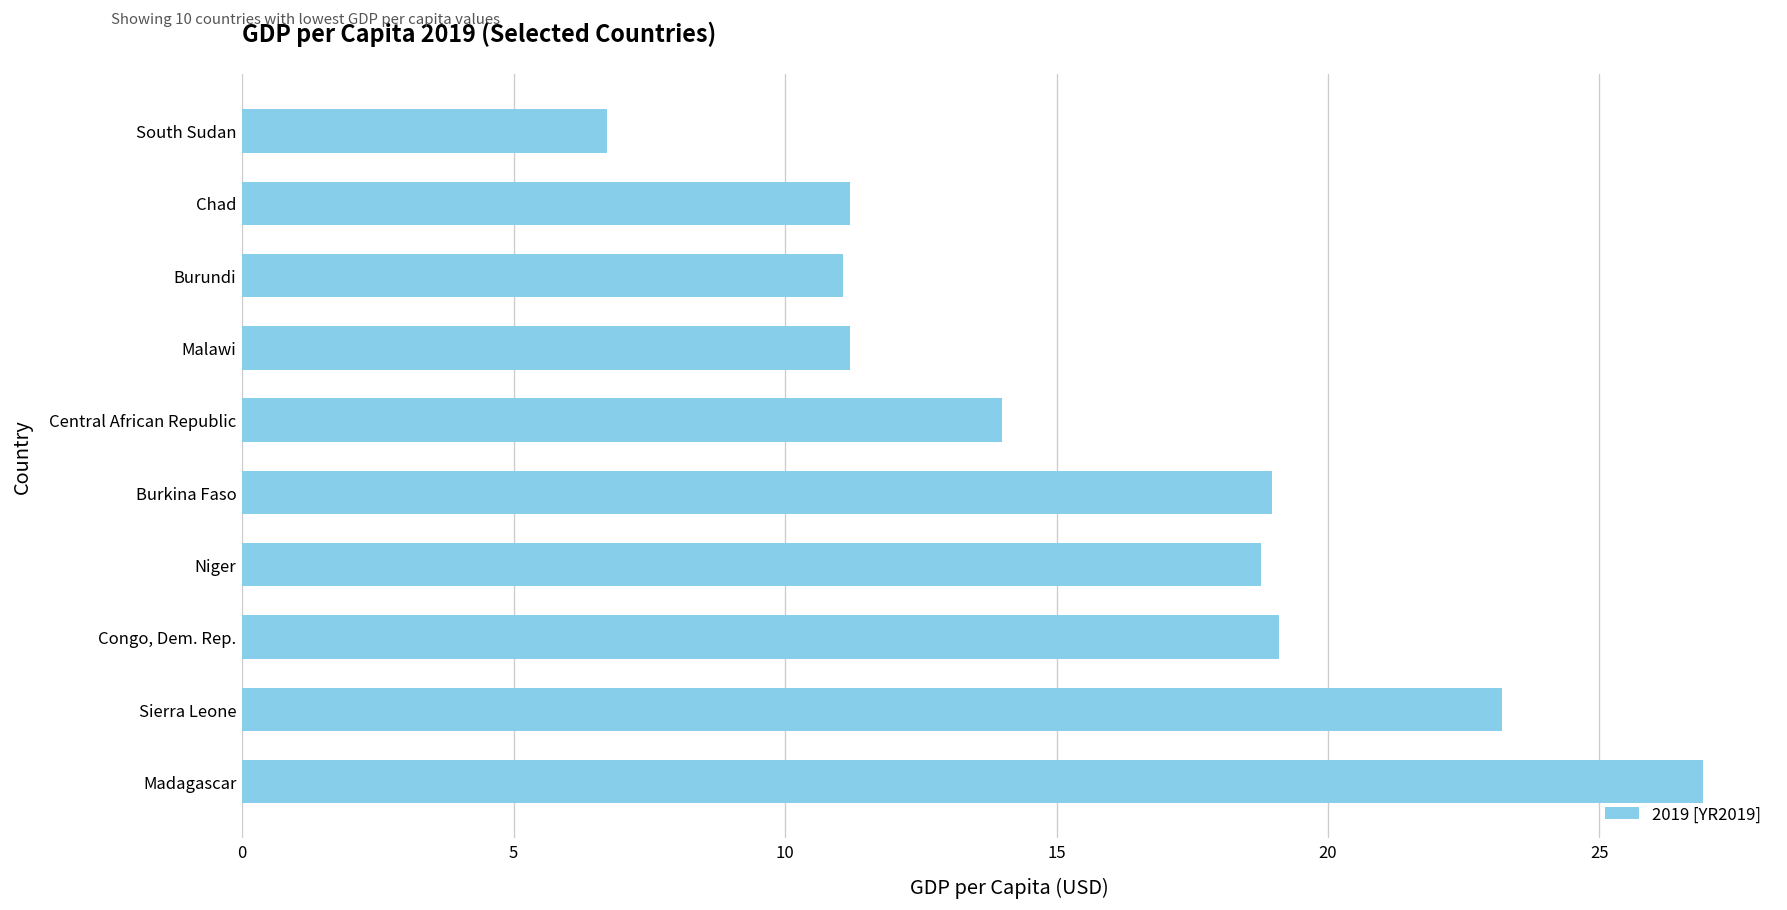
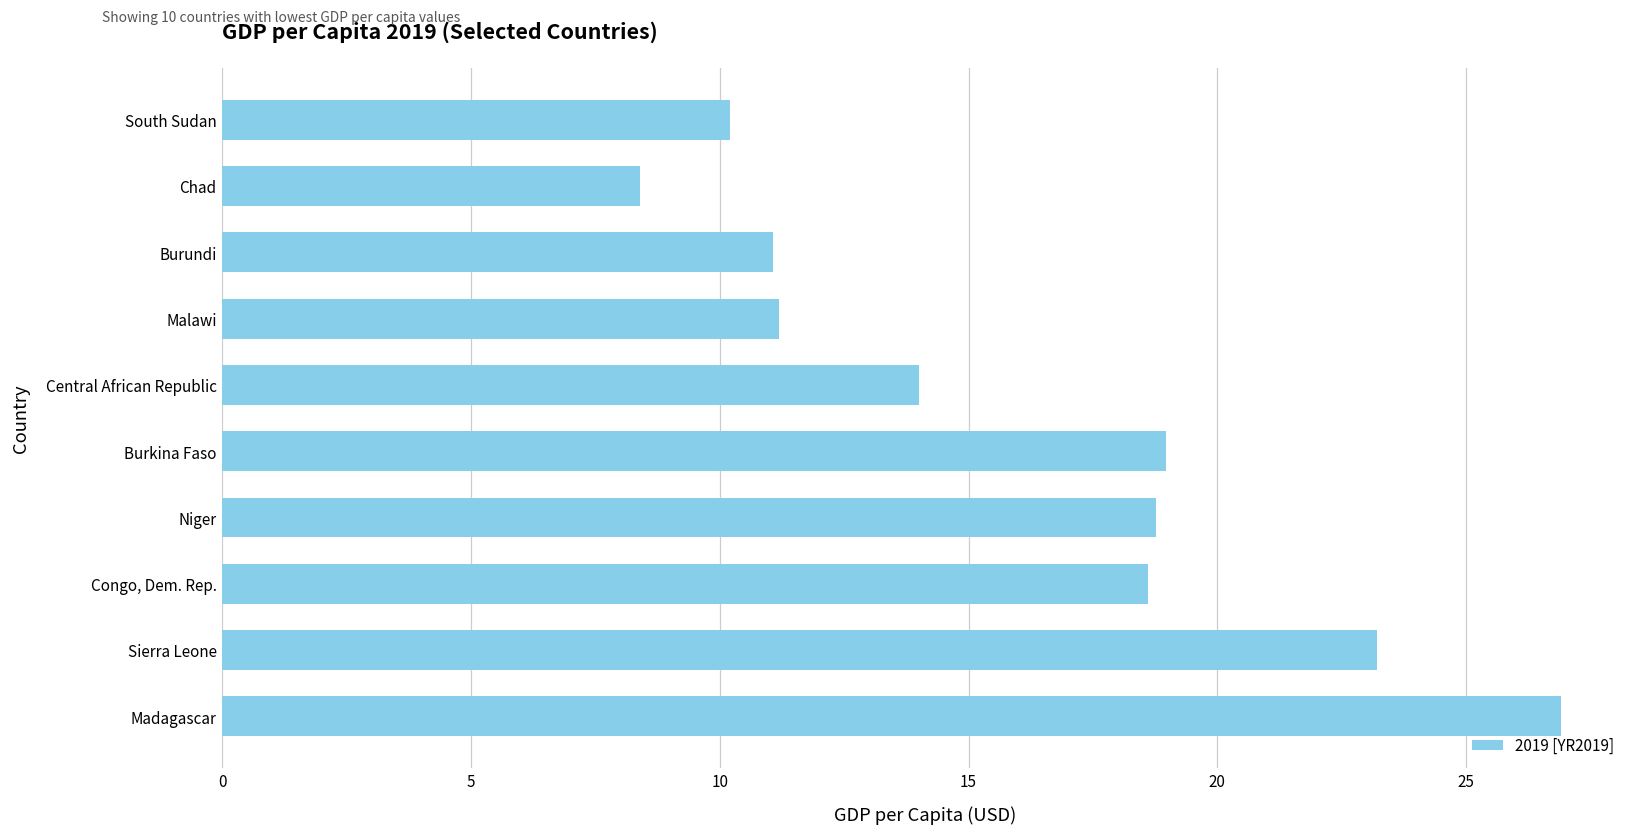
  {
-   "South Sudan": 6.7,
-   "Chad": 11.2,
+   "South Sudan": 10.2,
+   "Chad": 8.4,
    "Burundi": 11.1,
    "Malawi": 11.2,
    "Central African Republic": 14.0,
    "Burkina Faso": 19.0,
    "Niger": 18.8,
-   "Congo, Dem. Rep.": 19.1,
+   "Congo, Dem. Rep.": 18.6,
    "Sierra Leone": 23.2,
    "Madagascar": 26.9
  }
